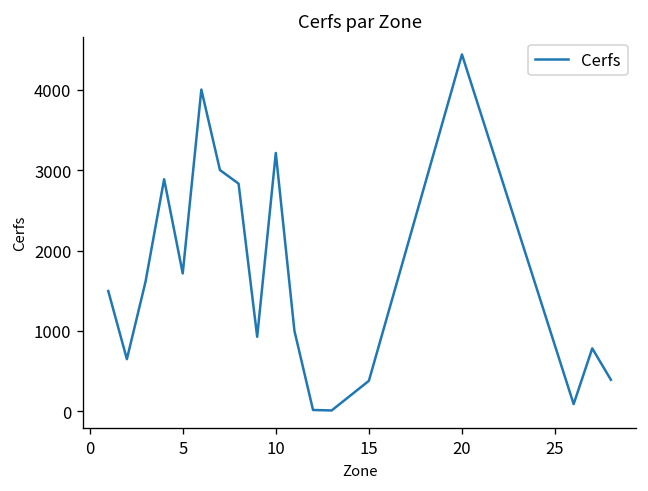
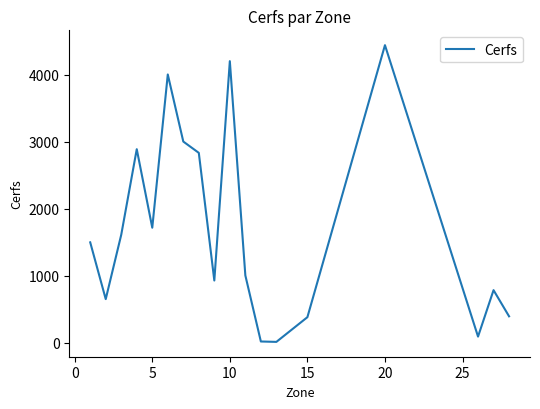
  {
    "5": 1700,
-   "10": 3200,
+   "10": 4200,
    "15": 400,
    "20": 4400
  }
